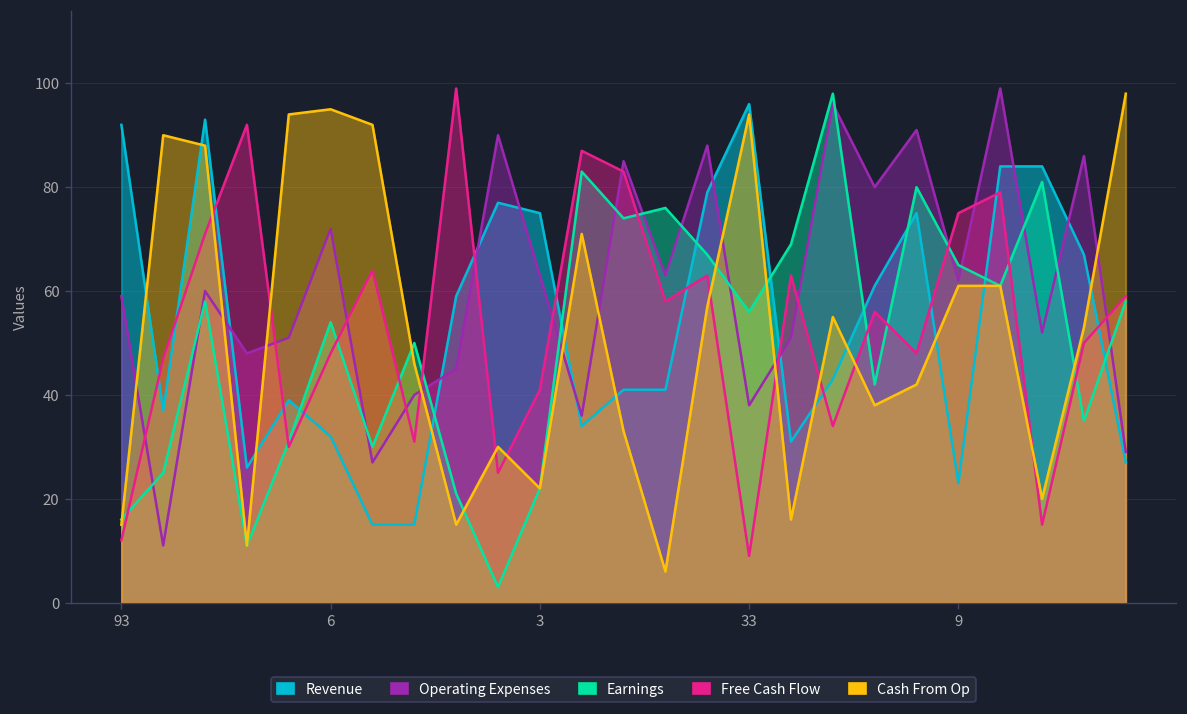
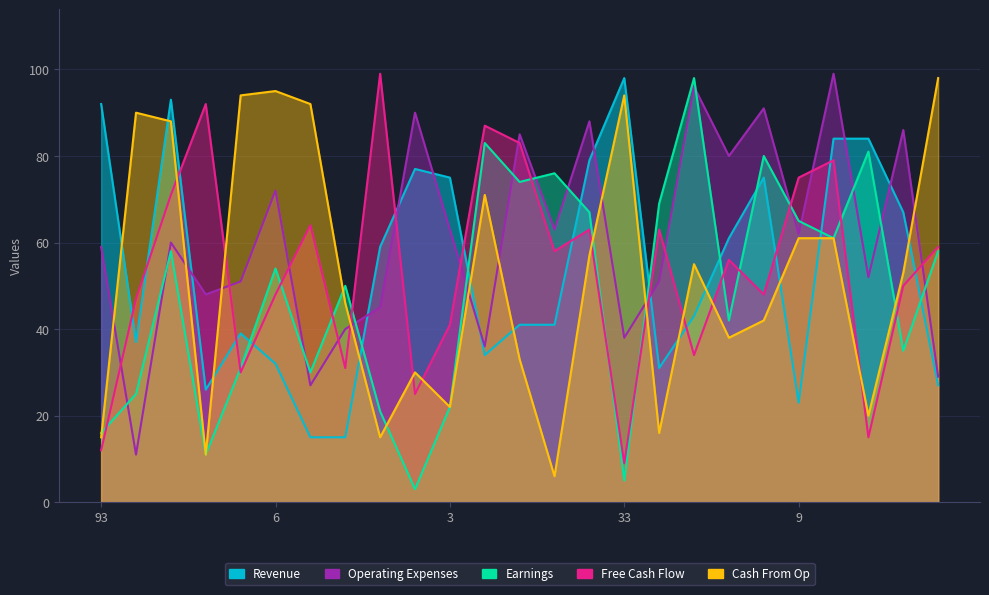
  {
    "Revenue": {
      "93": 92,
-     "33": 96
+     "33": 98
    },
    "Earnings": {
      "93": 16,
-     "33": 56
+     "33": 5
    },
    "Cash From Op": {
      "93": 15,
      "33": 94
    }
  }
